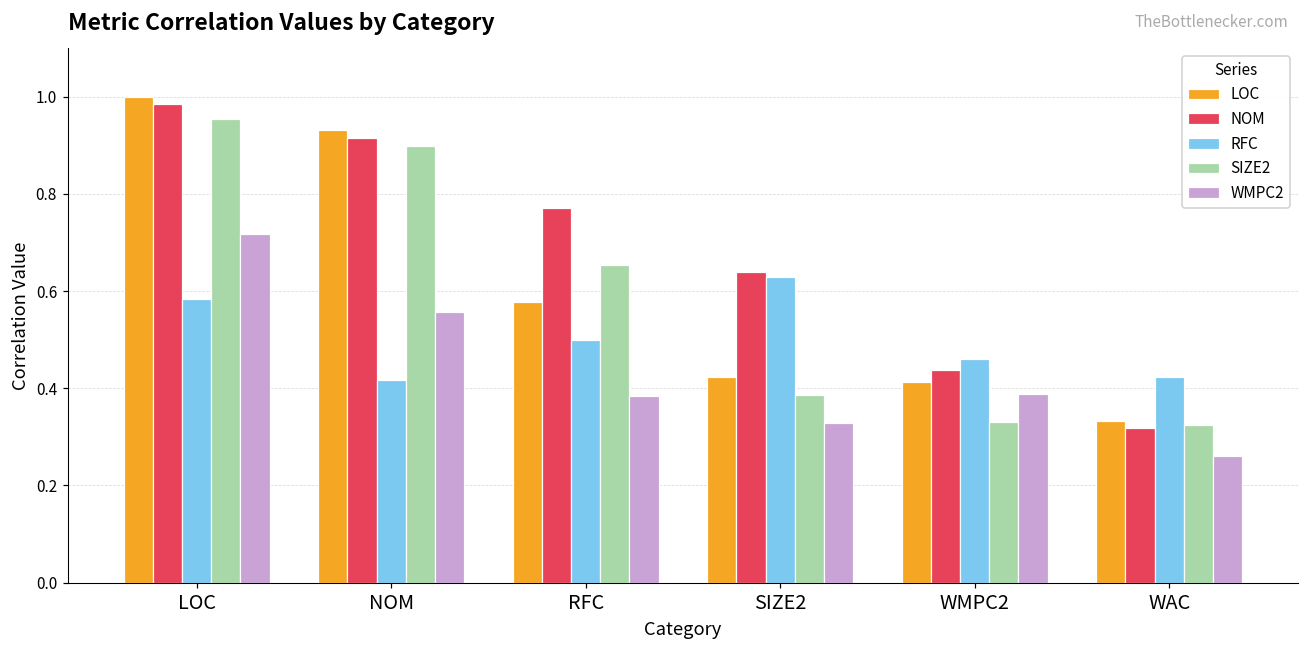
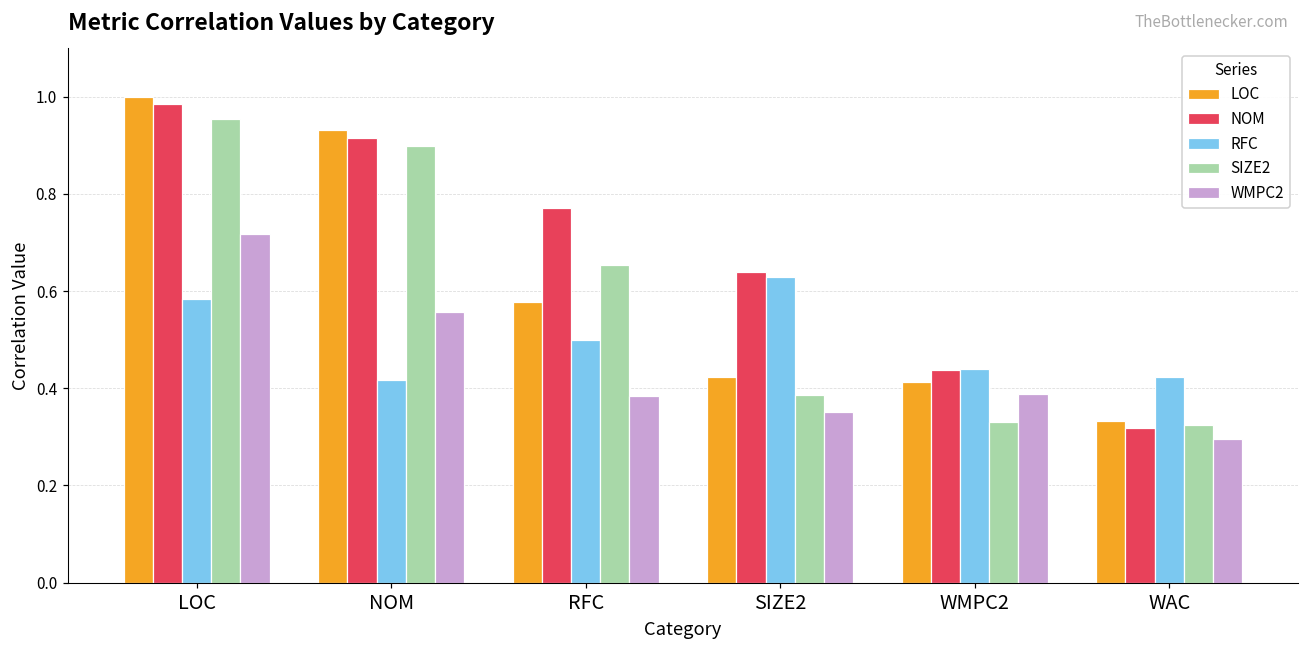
  {
    "LOC": {
      "LOC": 1.00,
      "NOM": 0.93,
      "RFC": 0.58,
      "SIZE2": 0.42,
      "WMPC2": 0.41,
      "WAC": 0.33
    },
    "NOM": {
      "LOC": 0.98,
      "NOM": 0.92,
      "RFC": 0.77,
      "SIZE2": 0.64,
      "WMPC2": 0.44,
      "WAC": 0.32
    },
    "RFC": {
      "LOC": 0.58,
      "NOM": 0.42,
      "RFC": 0.50,
      "SIZE2": 0.63,
-     "WMPC2": 0.46,
+     "WMPC2": 0.44,
      "WAC": 0.42
    },
    "SIZE2": {
      "LOC": 0.95,
      "NOM": 0.90,
      "RFC": 0.65,
      "SIZE2": 0.39,
      "WMPC2": 0.33,
      "WAC": 0.33
    },
    "WMPC2": {
      "LOC": 0.72,
      "NOM": 0.56,
      "RFC": 0.38,
-     "SIZE2": 0.33,
+     "SIZE2": 0.35,
      "WMPC2": 0.39,
-     "WAC": 0.26
+     "WAC": 0.29
    }
  }
